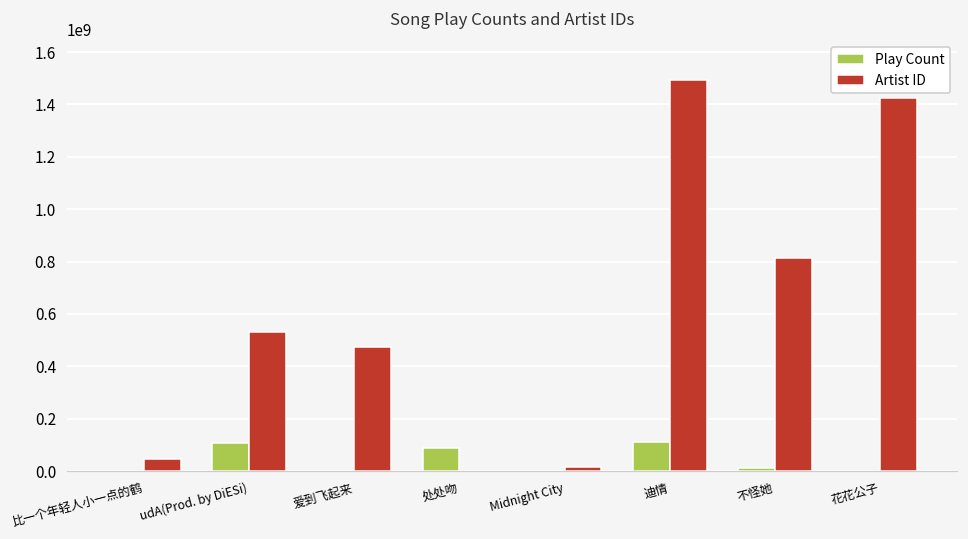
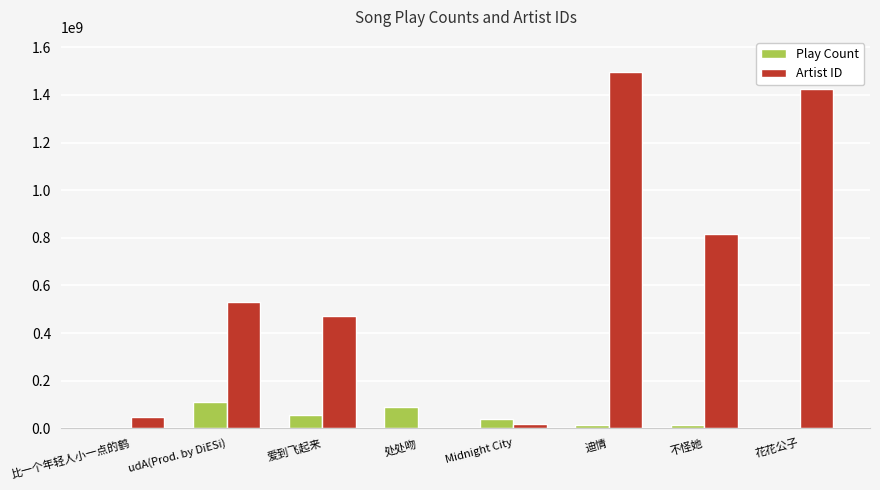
  {
    "Play Count": {
      "udA(Prod. by DiESi)": 110000000,
-     "爱到飞起来": 0,
+     "爱到飞起来": 60000000,
      "处处吻": 90000000,
-     "Midnight City": 0,
-     "迪情": 110000000,
+     "Midnight City": 40000000,
+     "迪情": 10000000,
      "不怪她": 10000000
    },
    "Artist ID": {
      "比一个年轻人小一点的鹤": 50000000,
      "udA(Prod. by DiESi)": 530000000,
      "爱到飞起来": 470000000,
      "Midnight City": 20000000,
      "迪情": 1490000000,
      "不怪她": 810000000,
      "花花公子": 1430000000
    }
  }
